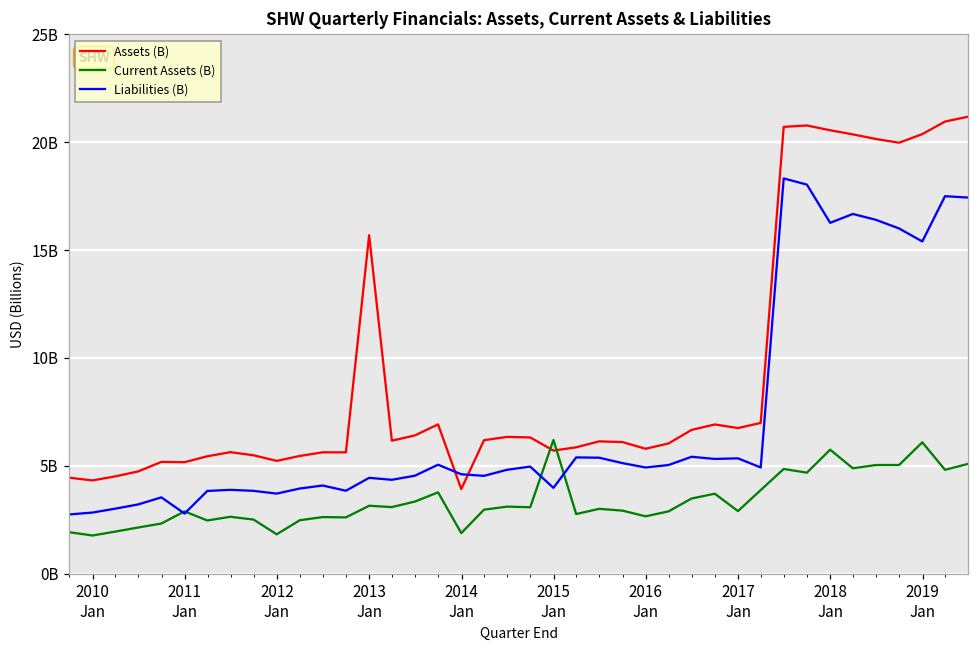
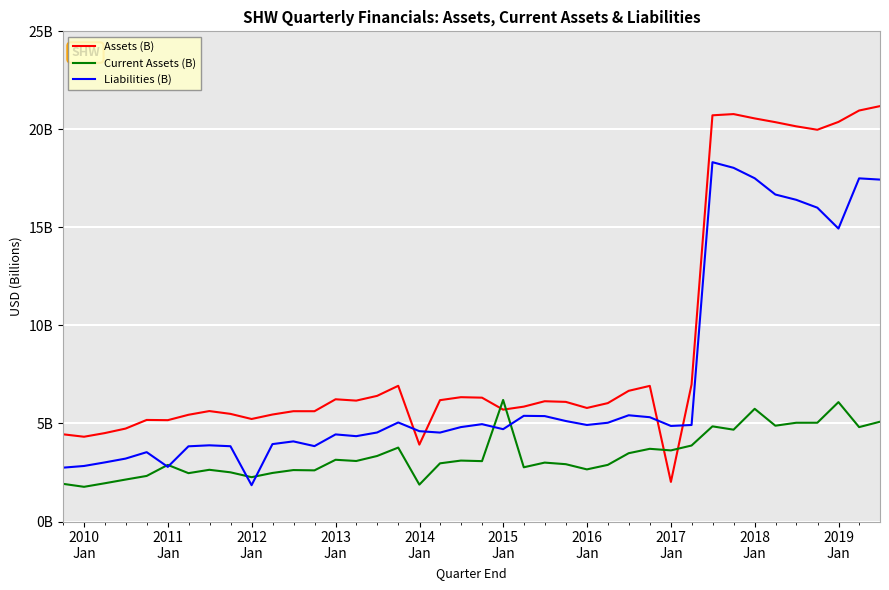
  {
    "Assets (B)": {
      "2010 Jan": 4300000000,
      "2011 Jan": 5200000000,
      "2012 Jan": 5200000000,
-     "2013 Jan": 15700000000,
+     "2013 Jan": 6200000000,
      "2014 Jan": 3900000000,
      "2015 Jan": 5700000000,
      "2016 Jan": 5800000000,
-     "2017 Jan": 6800000000,
+     "2017 Jan": 2000000000,
      "2018 Jan": 20600000000,
      "2019 Jan": 20400000000
    },
    "Current Assets (B)": {
      "2010 Jan": 1800000000,
-     "2012 Jan": 1800000000,
+     "2012 Jan": 2300000000,
      "2013 Jan": 3100000000,
      "2014 Jan": 1900000000,
      "2015 Jan": 6200000000,
      "2016 Jan": 2700000000,
-     "2017 Jan": 2900000000,
+     "2017 Jan": 3600000000,
      "2018 Jan": 5700000000,
      "2019 Jan": 6100000000
    },
    "Liabilities (B)": {
      "2010 Jan": 2800000000,
-     "2012 Jan": 3700000000,
+     "2012 Jan": 1900000000,
      "2013 Jan": 4400000000,
      "2014 Jan": 4600000000,
-     "2015 Jan": 4000000000,
+     "2015 Jan": 4700000000,
      "2016 Jan": 4900000000,
-     "2017 Jan": 5300000000,
-     "2018 Jan": 16300000000,
-     "2019 Jan": 15400000000
+     "2017 Jan": 4900000000,
+     "2018 Jan": 17500000000,
+     "2019 Jan": 14900000000
    }
  }
